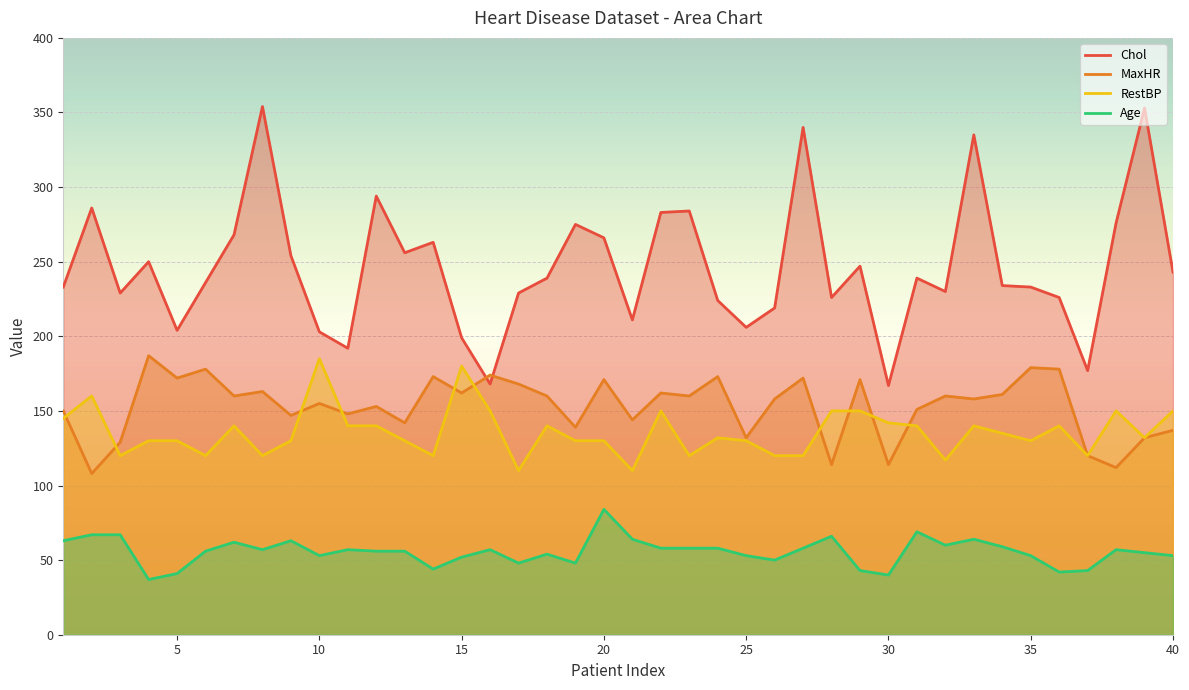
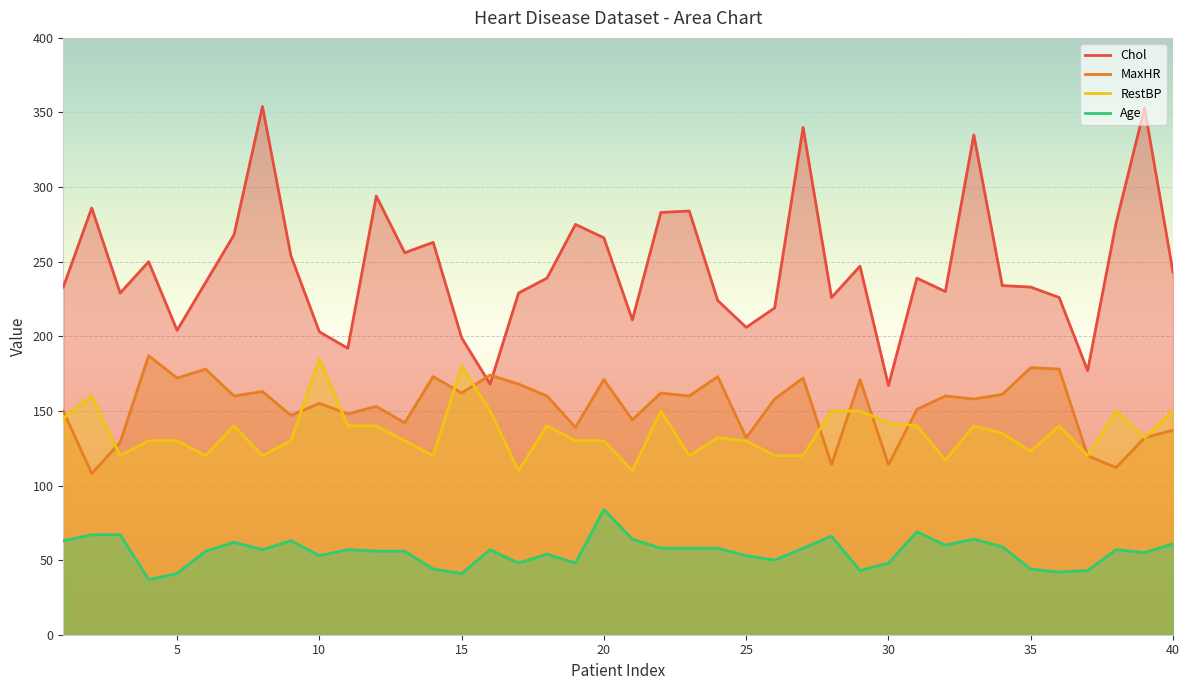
  {
    "RestBP": {
      "5": 130,
      "10": 185,
      "15": 180,
      "20": 130,
      "25": 130,
      "30": 142,
-     "35": 130,
+     "35": 123,
      "40": 150
    },
    "Age": {
      "5": 41,
      "10": 53,
-     "15": 52,
+     "15": 41,
      "20": 84,
      "25": 53,
-     "30": 40,
-     "35": 53,
-     "40": 53
+     "30": 48,
+     "35": 44,
+     "40": 61
    }
  }
